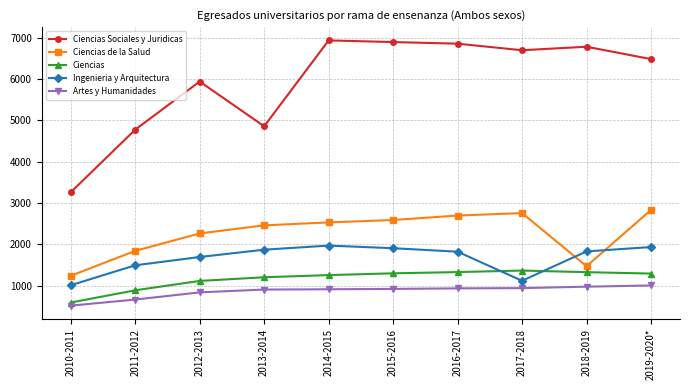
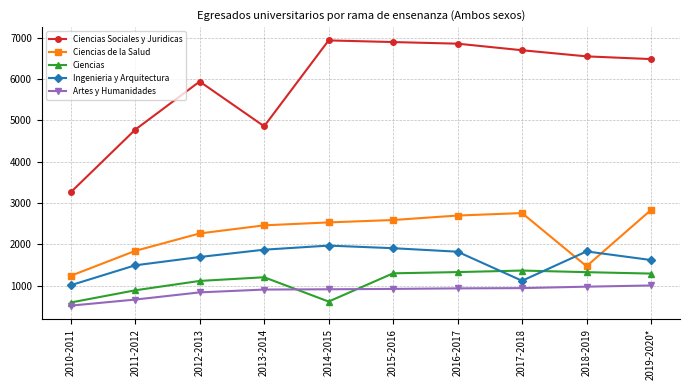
  {
    "Ciencias Sociales y Juridicas": {
      "2010-2011": 3300,
      "2011-2012": 4800,
      "2012-2013": 5900,
      "2013-2014": 4900,
      "2014-2015": 6900,
      "2015-2016": 6900,
      "2016-2017": 6900,
      "2017-2018": 6700,
-     "2018-2019": 6800,
+     "2018-2019": 6500,
      "2019-2020*": 6500
    },
    "Ciencias de la Salud": {
      "2010-2011": 1200,
      "2011-2012": 1800,
      "2012-2013": 2300,
      "2013-2014": 2500,
      "2014-2015": 2500,
      "2015-2016": 2600,
      "2016-2017": 2700,
      "2017-2018": 2800,
      "2018-2019": 1500,
      "2019-2020*": 2800
    },
    "Ciencias": {
      "2010-2011": 600,
      "2011-2012": 900,
      "2012-2013": 1100,
      "2013-2014": 1200,
-     "2014-2015": 1300,
+     "2014-2015": 600,
      "2015-2016": 1300,
      "2016-2017": 1300,
      "2017-2018": 1400,
      "2018-2019": 1300,
      "2019-2020*": 1300
    },
    "Ingenieria y Arquitectura": {
      "2010-2011": 1000,
      "2011-2012": 1500,
      "2012-2013": 1700,
      "2013-2014": 1900,
      "2014-2015": 2000,
      "2015-2016": 1900,
      "2016-2017": 1800,
      "2017-2018": 1100,
      "2018-2019": 1800,
-     "2019-2020*": 1900
+     "2019-2020*": 1600
    },
    "Artes y Humanidades": {
      "2010-2011": 500,
      "2011-2012": 700,
      "2012-2013": 800,
      "2013-2014": 900,
      "2014-2015": 900,
      "2015-2016": 900,
      "2016-2017": 900,
      "2017-2018": 900,
      "2018-2019": 1000,
      "2019-2020*": 1000
    }
  }
